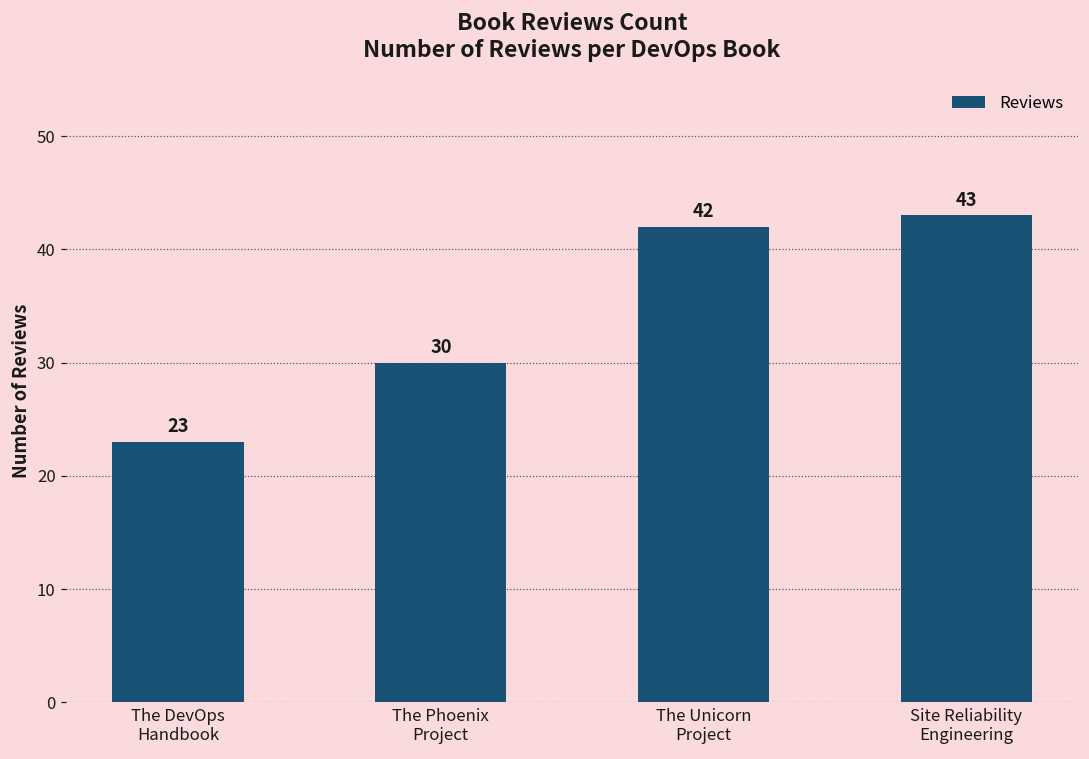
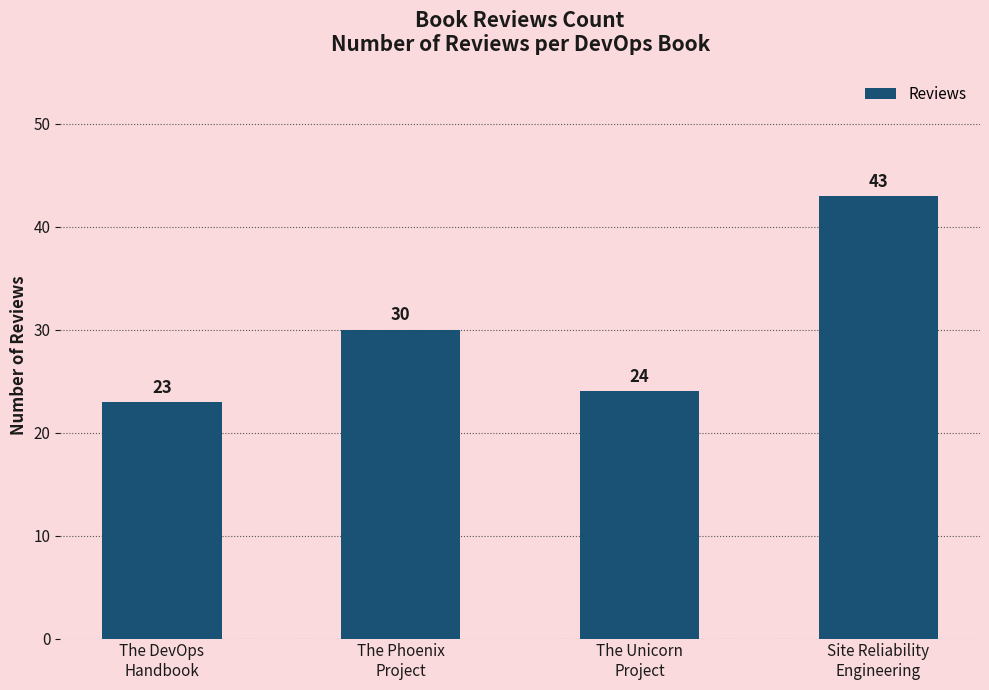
  {
    "The DevOps Handbook": 23,
    "The Phoenix Project": 30,
-   "The Unicorn Project": 42,
+   "The Unicorn Project": 24,
    "Site Reliability Engineering": 43
  }
